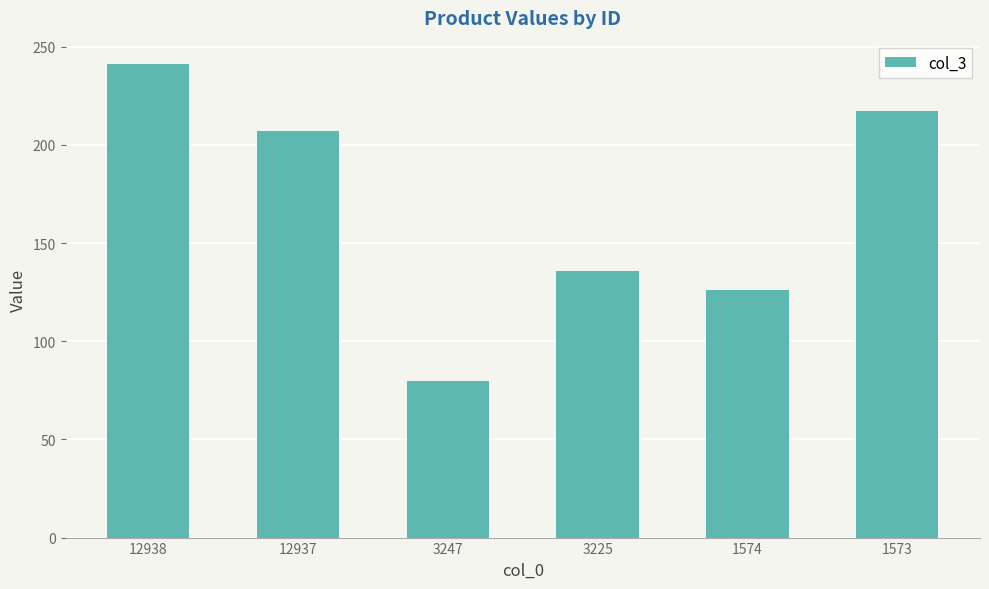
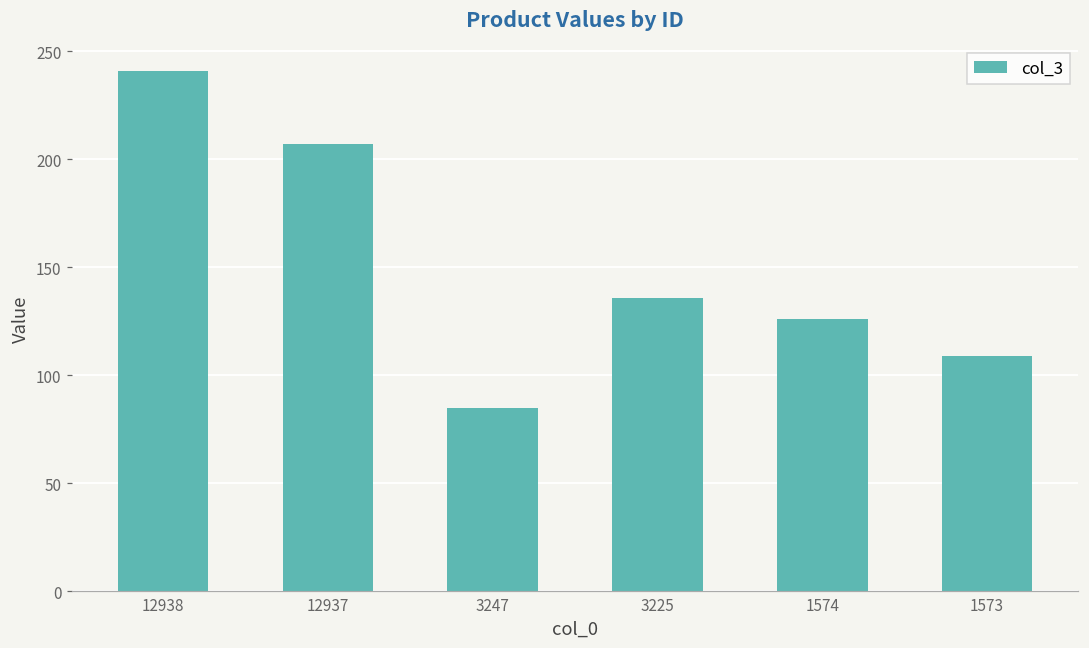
  {
    "12938": 241,
    "12937": 207,
-   "3247": 80,
+   "3247": 85,
    "3225": 136,
    "1574": 126,
-   "1573": 217
+   "1573": 109
  }
